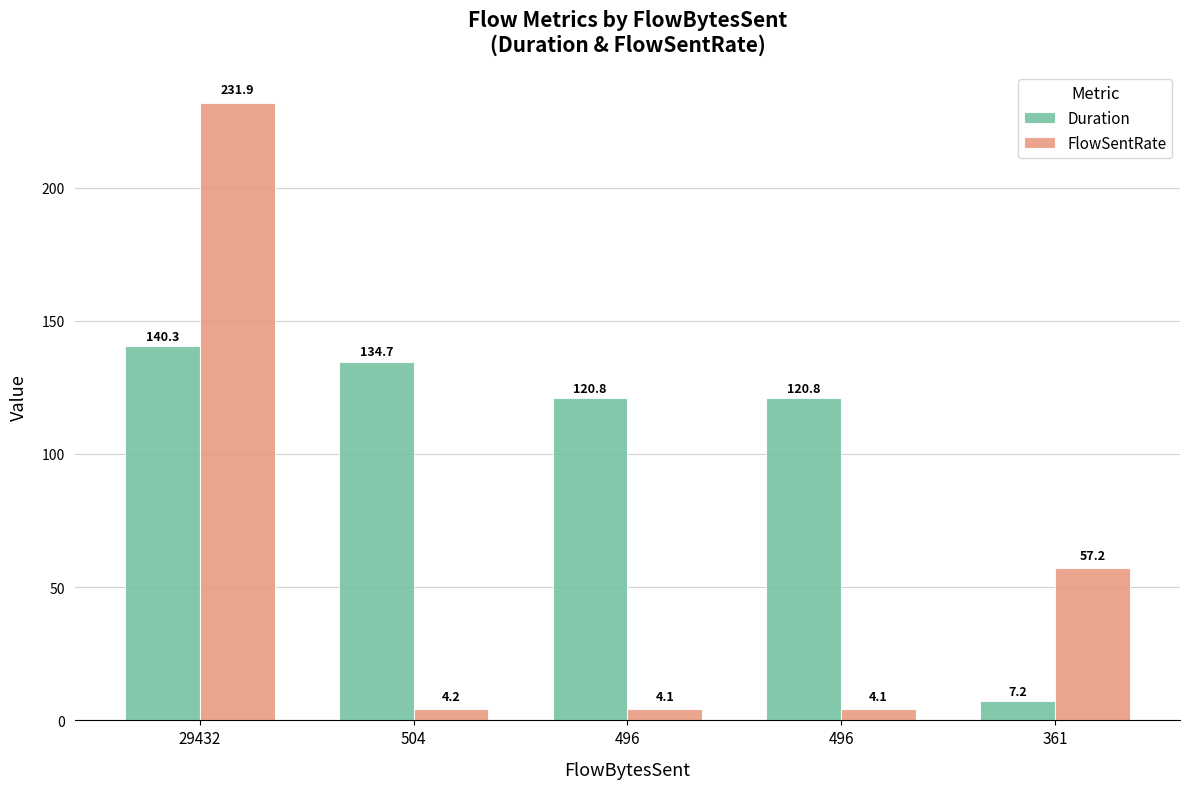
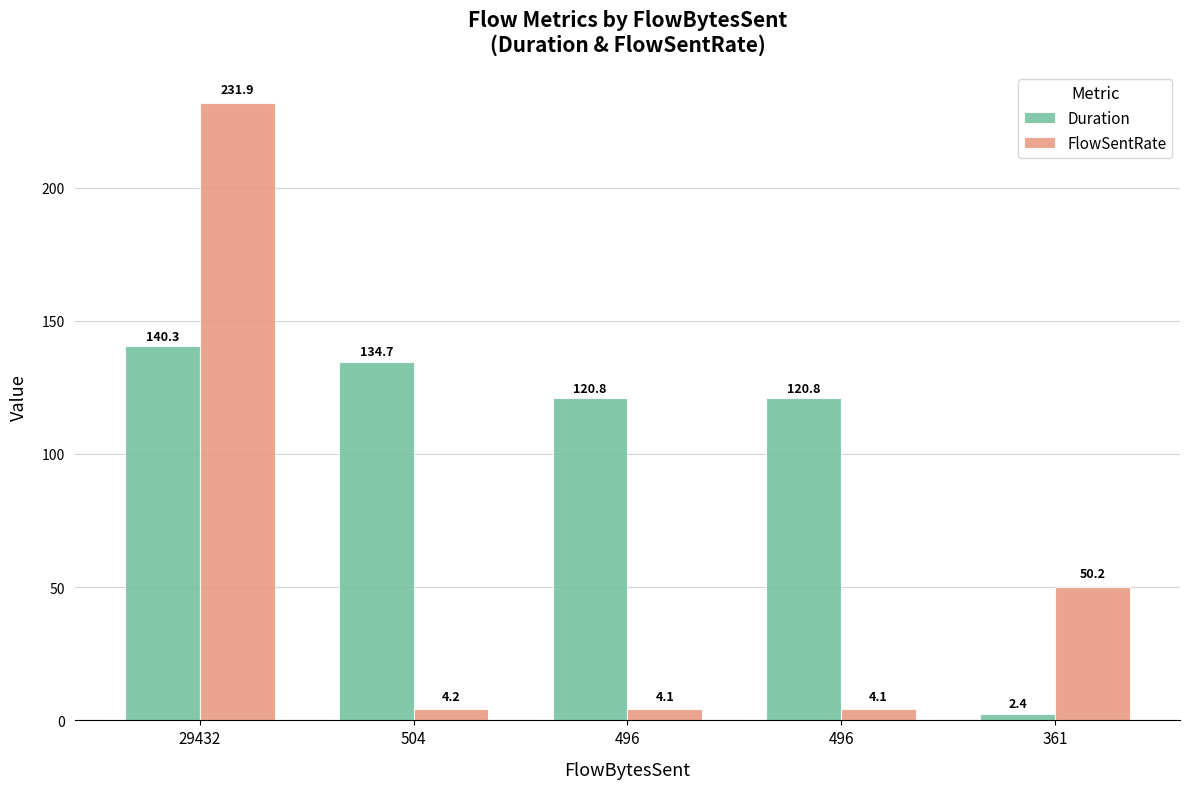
  {
    "Duration": {
      "29432": 140.3,
      "504": 134.7,
-     "361": 7.2
+     "361": 2.4
    },
    "FlowSentRate": {
      "29432": 231.9,
      "504": 4.2,
-     "361": 57.2
+     "361": 50.2
    }
  }
